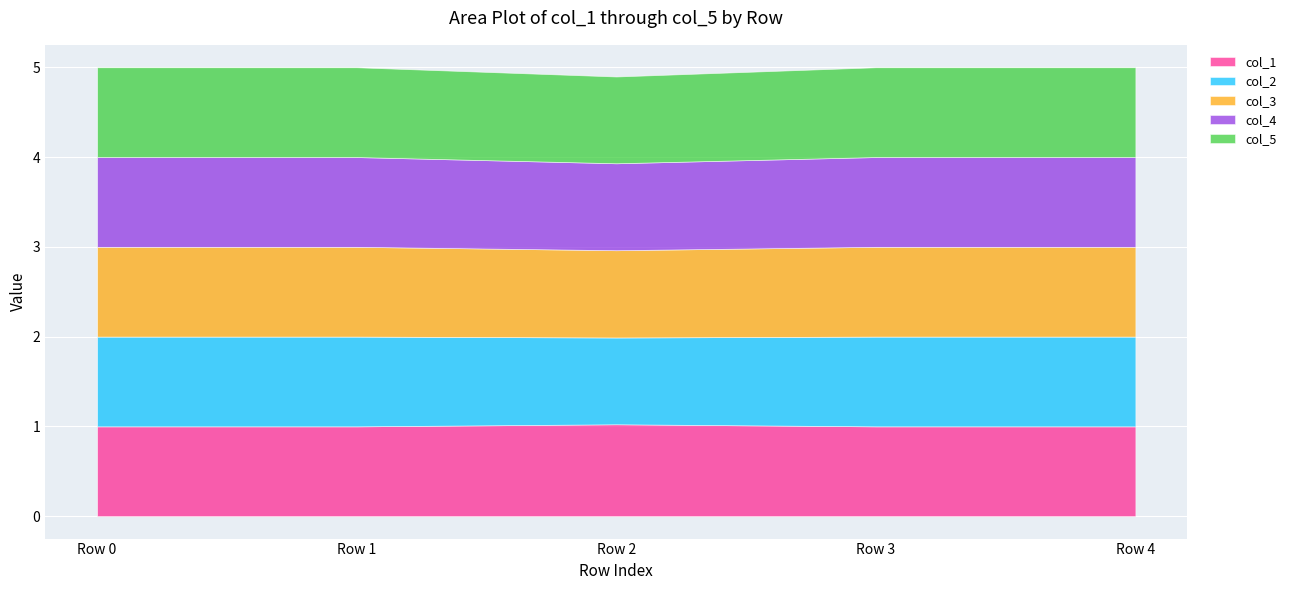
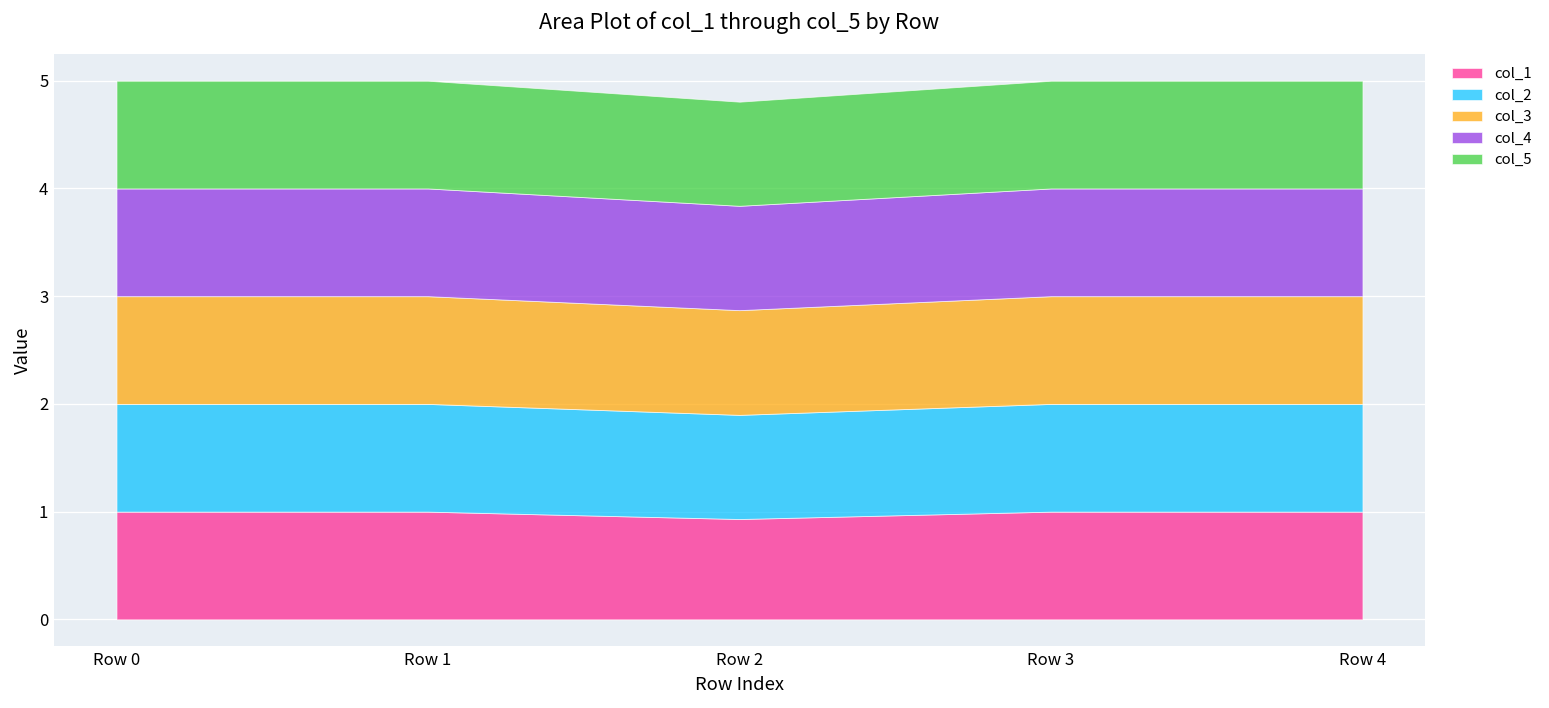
  {
    "col_1": {
      "Row 0": 1.0,
      "Row 1": 1.0,
-     "Row 2": 1.0,
+     "Row 2": 0.9,
      "Row 3": 1.0,
      "Row 4": 1.0
    },
    "col_2": {
      "Row 0": 1.0,
      "Row 1": 1.0,
      "Row 2": 1.0,
      "Row 3": 1.0,
      "Row 4": 1.0
    },
    "col_3": {
      "Row 0": 1.0,
      "Row 1": 1.0,
      "Row 2": 1.0,
      "Row 3": 1.0,
      "Row 4": 1.0
    },
    "col_4": {
      "Row 0": 1.0,
      "Row 1": 1.0,
      "Row 2": 1.0,
      "Row 3": 1.0,
      "Row 4": 1.0
    },
    "col_5": {
      "Row 0": 1.0,
      "Row 1": 1.0,
      "Row 2": 1.0,
      "Row 3": 1.0,
      "Row 4": 1.0
    }
  }
